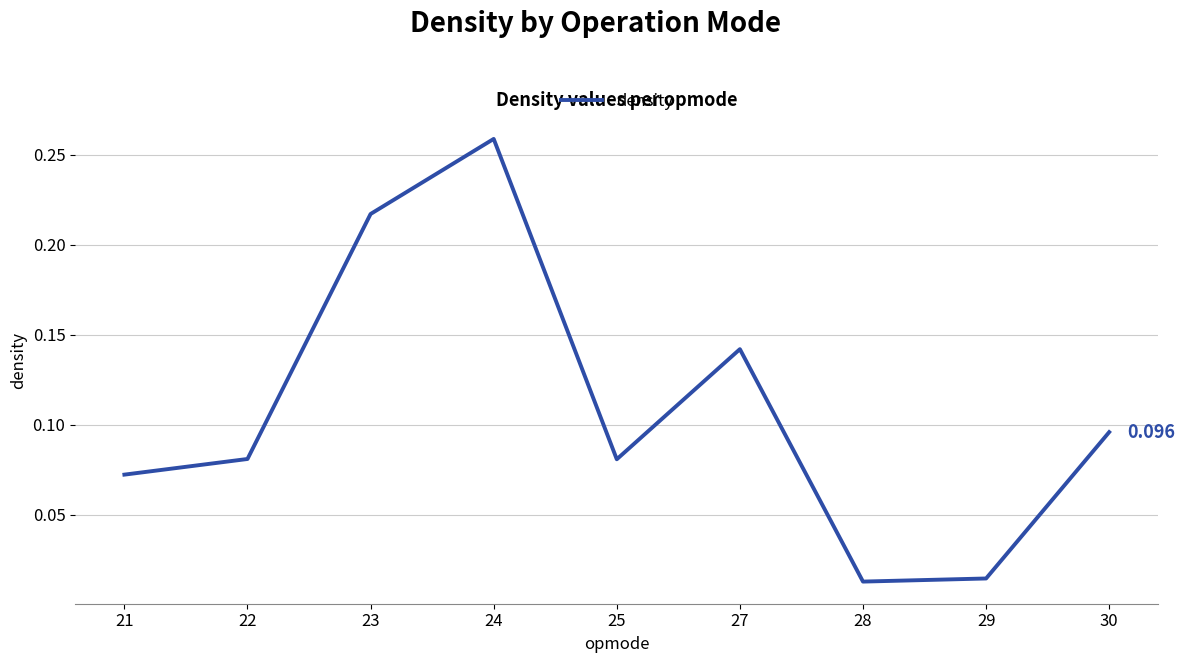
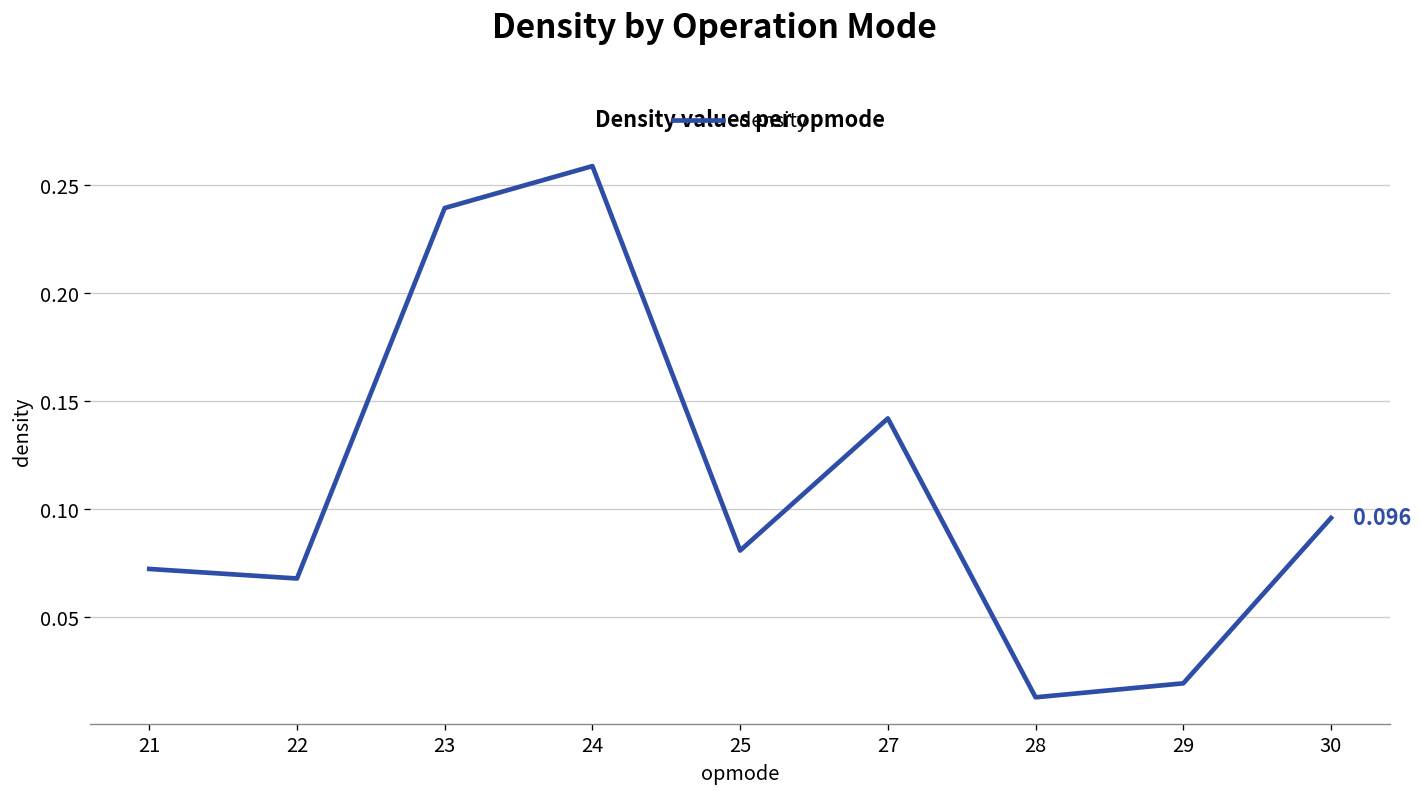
  {
    "21": 0.072,
-   "22": 0.081,
-   "23": 0.217,
+   "22": 0.068,
+   "23": 0.239,
    "24": 0.259,
    "25": 0.081,
    "27": 0.142,
    "28": 0.013,
-   "29": 0.015
+   "29": 0.019
  }
